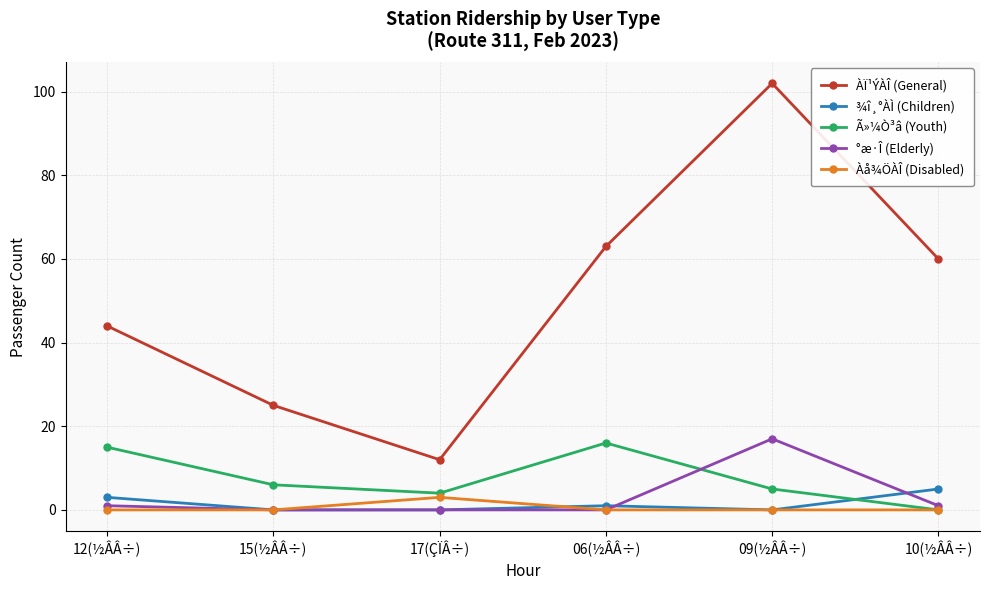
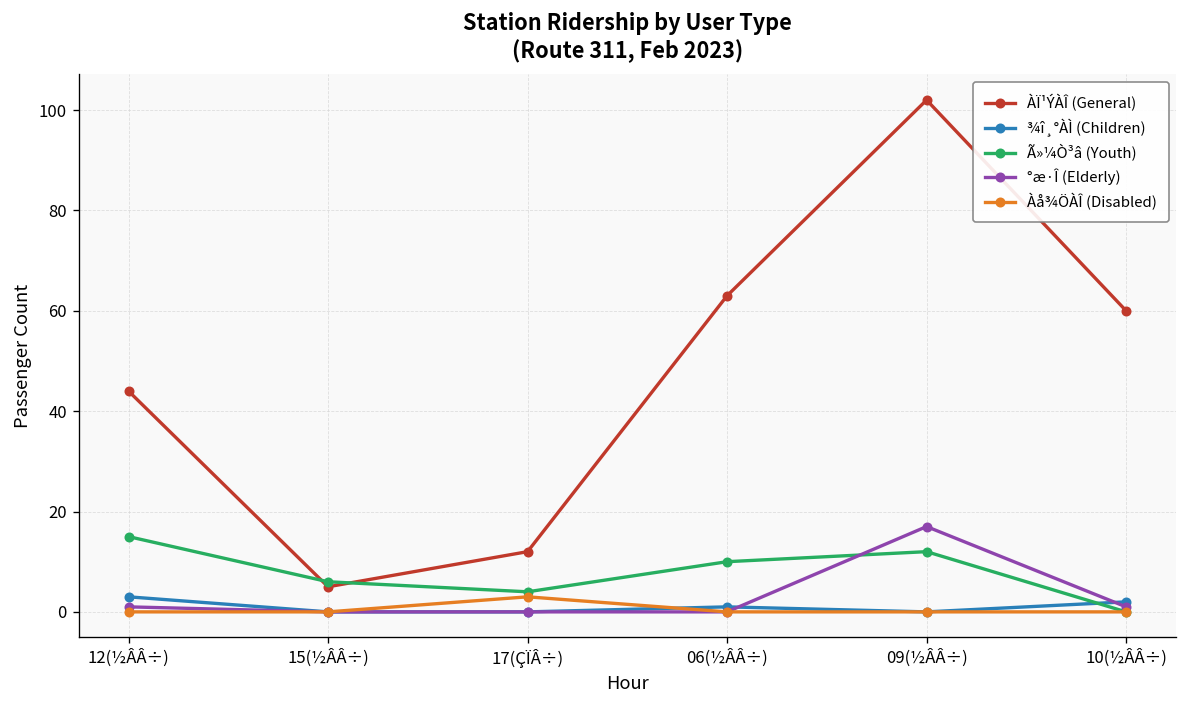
  {
    "ÀÏ¹ÝÀÎ (General)": {
      "12(½ÂÂ÷)": 44,
-     "15(½ÂÂ÷)": 25,
+     "15(½ÂÂ÷)": 5,
      "17(ÇÏÂ÷)": 12,
      "06(½ÂÂ÷)": 63,
      "09(½ÂÂ÷)": 102,
      "10(½ÂÂ÷)": 60
    },
    "¾î¸°ÀÌ (Children)": {
      "12(½ÂÂ÷)": 3,
      "06(½ÂÂ÷)": 1,
-     "10(½ÂÂ÷)": 5
+     "10(½ÂÂ÷)": 2
    },
    "Ã»¼Ò³â (Youth)": {
      "12(½ÂÂ÷)": 15,
      "15(½ÂÂ÷)": 6,
      "17(ÇÏÂ÷)": 4,
-     "06(½ÂÂ÷)": 16,
-     "09(½ÂÂ÷)": 5
+     "06(½ÂÂ÷)": 10,
+     "09(½ÂÂ÷)": 12
    },
    "°æ·Î (Elderly)": {
      "12(½ÂÂ÷)": 1,
      "09(½ÂÂ÷)": 17,
      "10(½ÂÂ÷)": 1
    },
    "Àå¾ÖÀÎ (Disabled)": {
      "12(½ÂÂ÷)": 0,
      "17(ÇÏÂ÷)": 3
    }
  }
